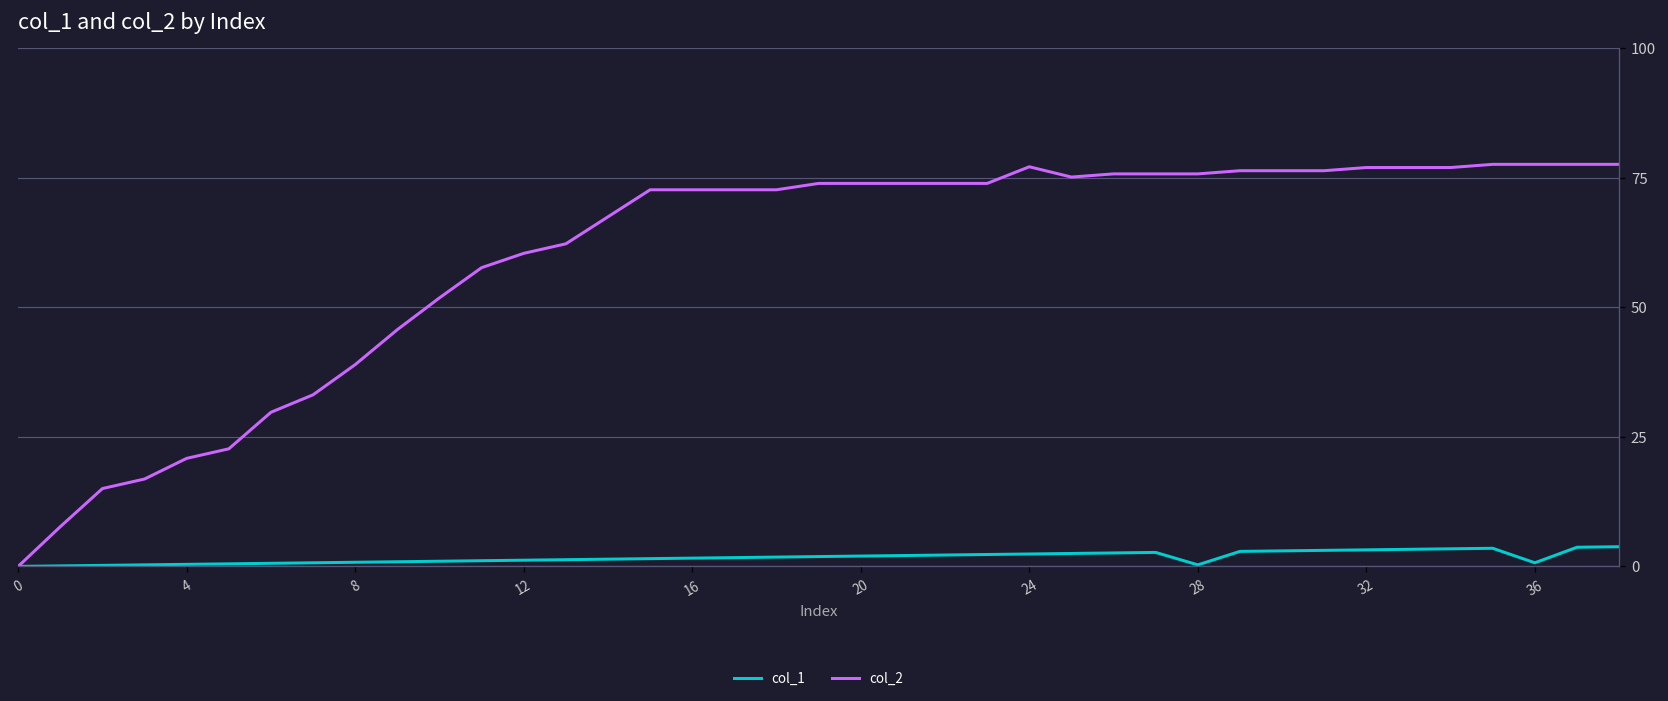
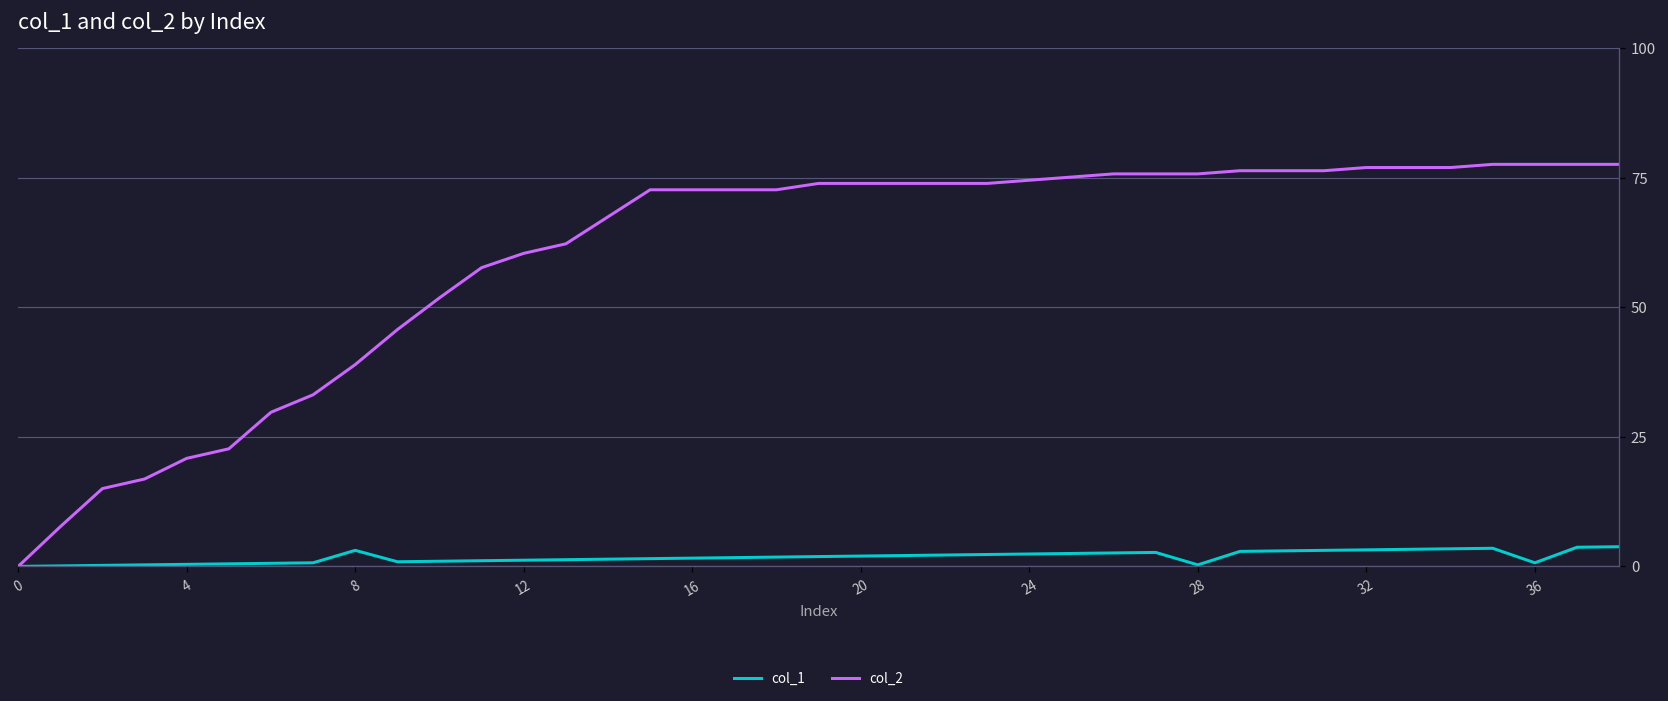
  {
    "col_1": {
      "4": 0,
-     "8": 1,
+     "8": 3,
      "12": 1,
      "16": 2,
      "20": 2,
      "24": 2,
      "28": 0,
      "32": 3,
      "36": 1
    },
    "col_2": {
      "4": 21,
      "8": 39,
      "12": 60,
      "16": 73,
      "20": 74,
-     "24": 77,
+     "24": 75,
      "28": 76,
      "32": 77,
      "36": 78
    }
  }
